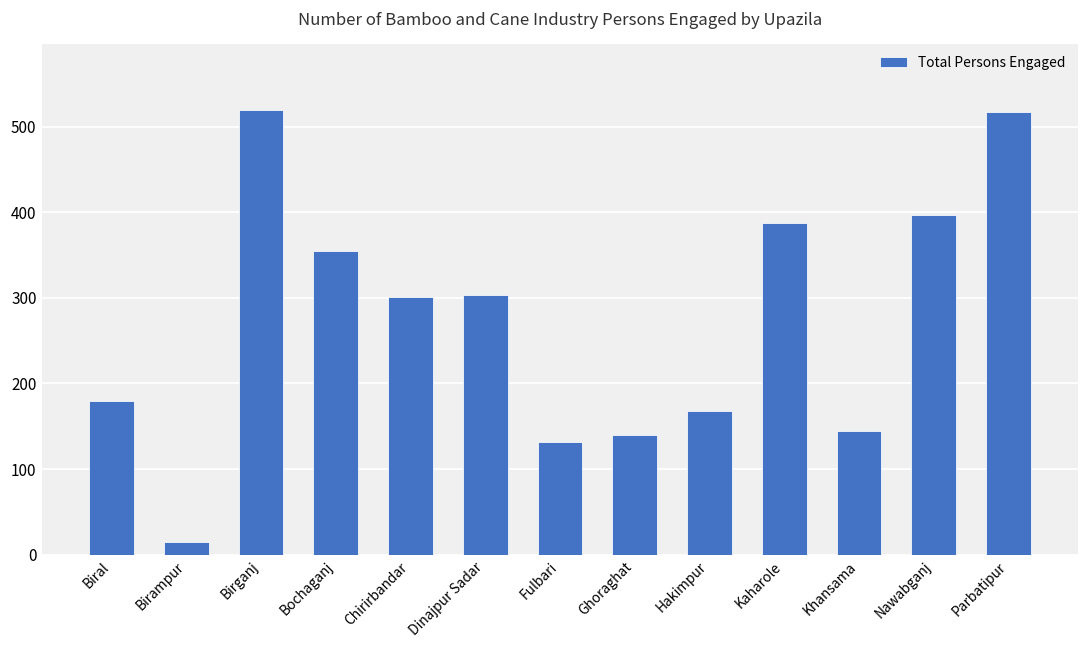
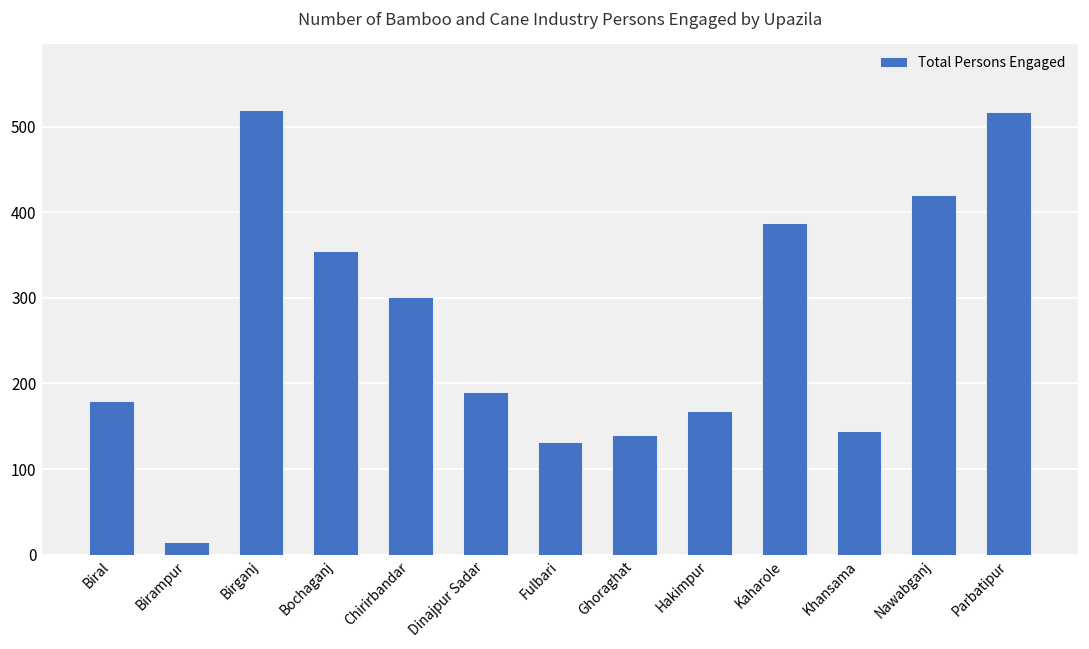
  {
    "Biral": 180,
    "Birampur": 20,
    "Birganj": 520,
    "Bochaganj": 360,
    "Chirirbandar": 300,
-   "Dinajpur Sadar": 300,
+   "Dinajpur Sadar": 190,
    "Fulbari": 130,
    "Ghoraghat": 140,
    "Hakimpur": 170,
    "Kaharole": 390,
    "Khansama": 150,
-   "Nawabganj": 400,
+   "Nawabganj": 420,
    "Parbatipur": 520
  }
